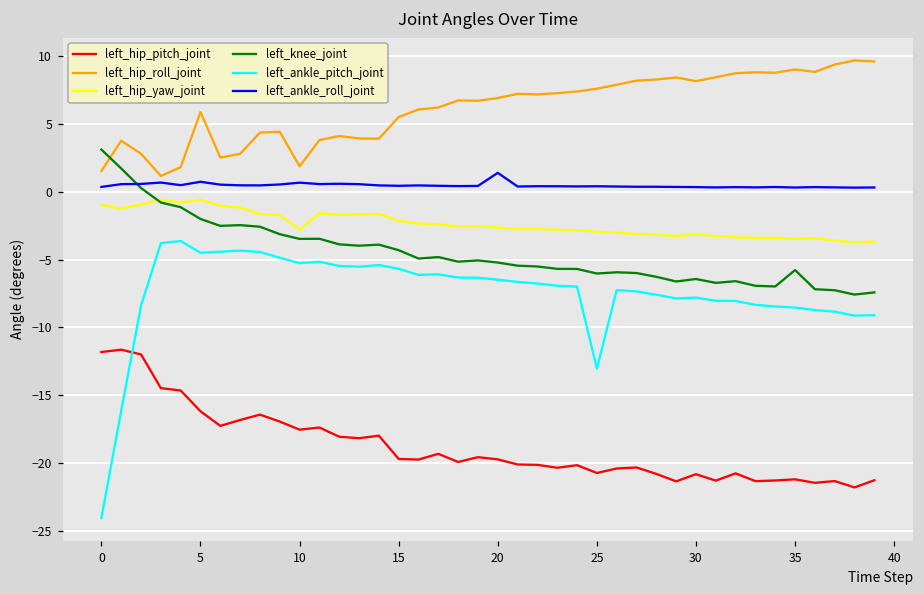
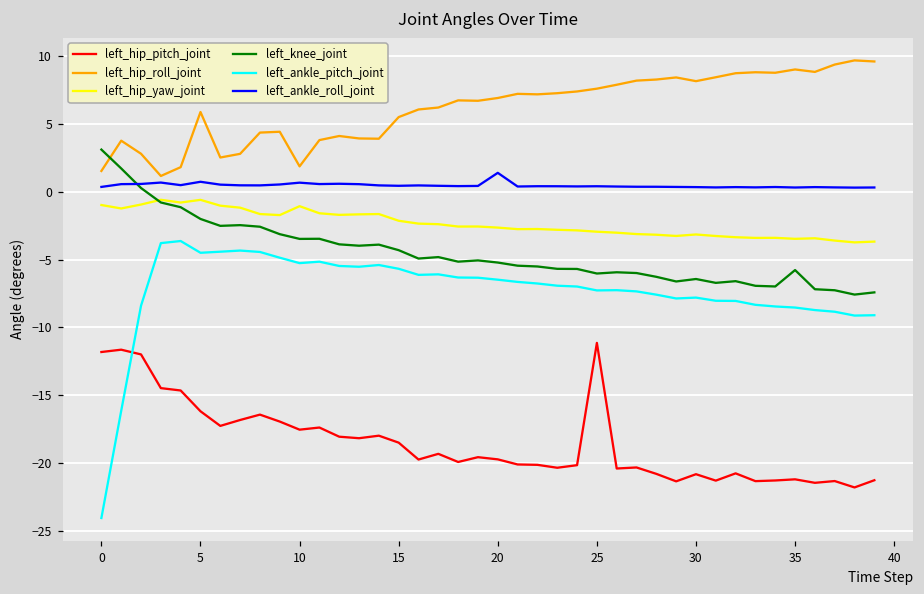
  {
    "left_hip_pitch_joint": {
      "0": -11.8,
      "5": -16.2,
      "10": -17.5,
-     "15": -19.7,
+     "15": -18.5,
      "20": -19.7,
-     "25": -20.7,
+     "25": -11.1,
      "30": -20.8,
      "35": -21.2
    },
    "left_hip_roll_joint": {
      "0": 1.5,
      "5": 5.9,
      "10": 1.9,
      "15": 5.5,
      "20": 6.9,
      "25": 7.6,
      "30": 8.2,
      "35": 9.0
    },
    "left_hip_yaw_joint": {
      "0": -1.0,
      "5": -0.6,
-     "10": -2.8,
+     "10": -1.1,
      "15": -2.1,
      "20": -2.6,
      "25": -2.9,
      "30": -3.1,
      "35": -3.5
    },
    "left_knee_joint": {
      "0": 3.1,
      "5": -2.0,
      "10": -3.5,
      "15": -4.3,
      "20": -5.2,
      "25": -6.0,
      "30": -6.4,
      "35": -5.8
    },
    "left_ankle_pitch_joint": {
      "0": -24.1,
      "5": -4.5,
      "10": -5.3,
      "15": -5.7,
      "20": -6.5,
-     "25": -13.0,
+     "25": -7.3,
      "30": -7.8,
      "35": -8.5
    },
    "left_ankle_roll_joint": {
      "0": 0.4,
      "5": 0.7,
      "10": 0.7,
      "15": 0.4,
      "20": 1.4,
      "25": 0.4,
      "30": 0.3,
      "35": 0.3
    }
  }
